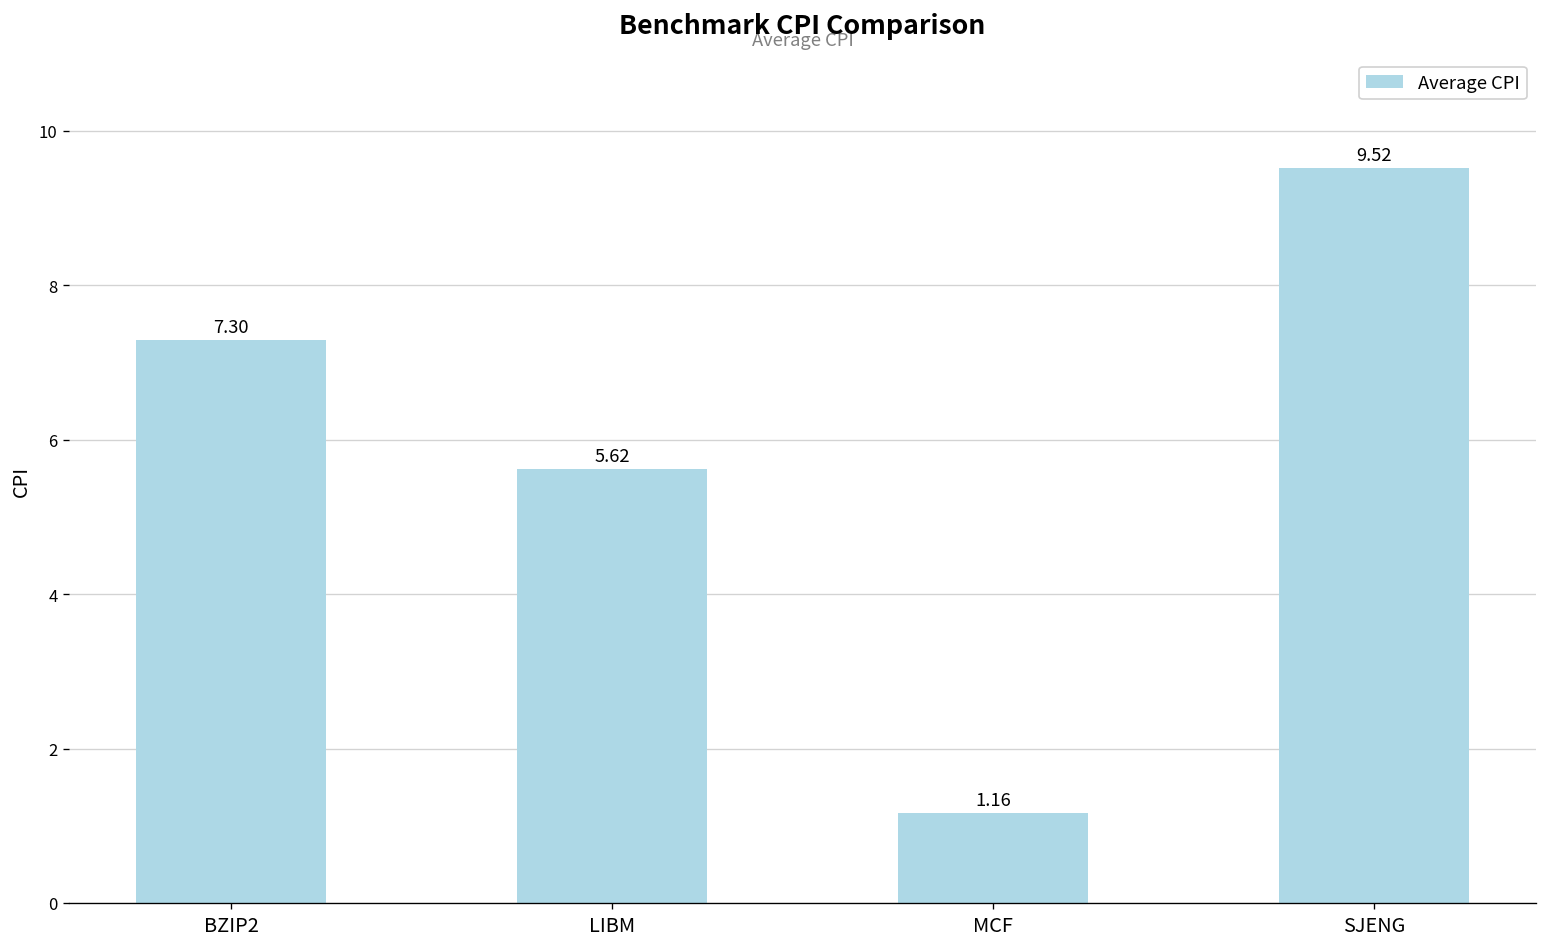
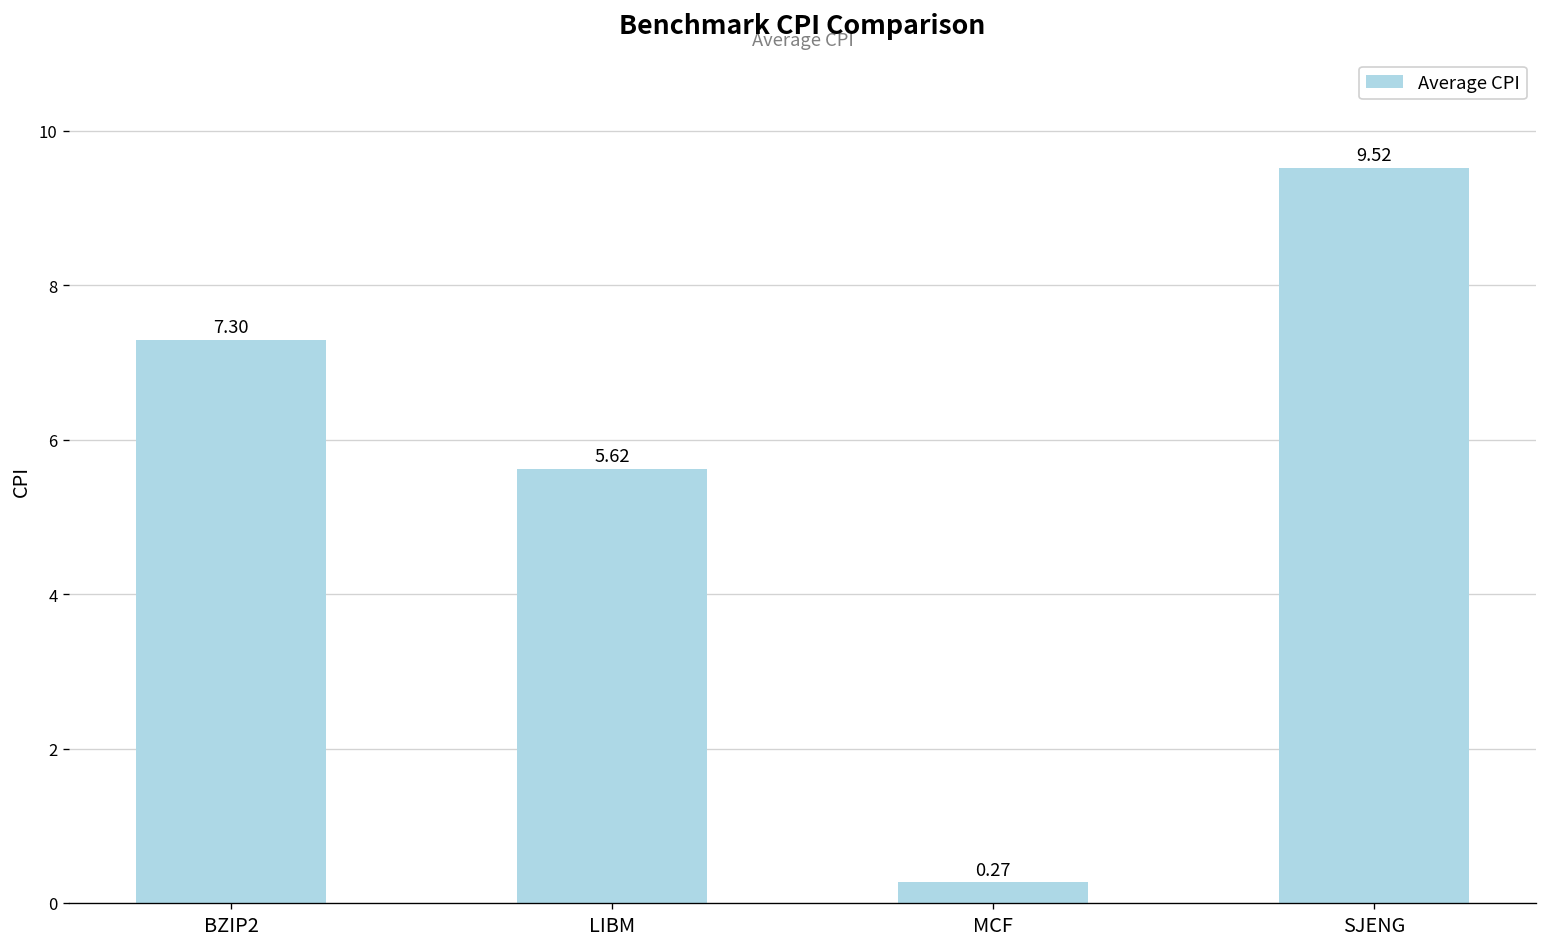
  {
    "BZIP2": 7.30,
    "LIBM": 5.62,
-   "MCF": 1.16,
+   "MCF": 0.27,
    "SJENG": 9.52
  }
